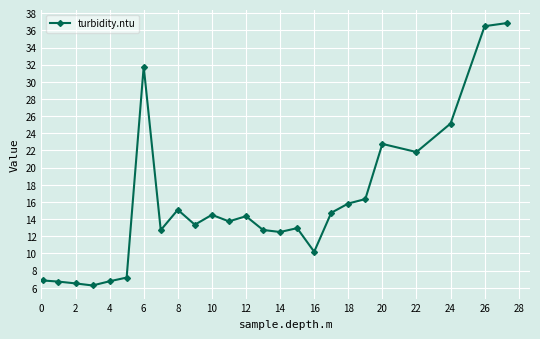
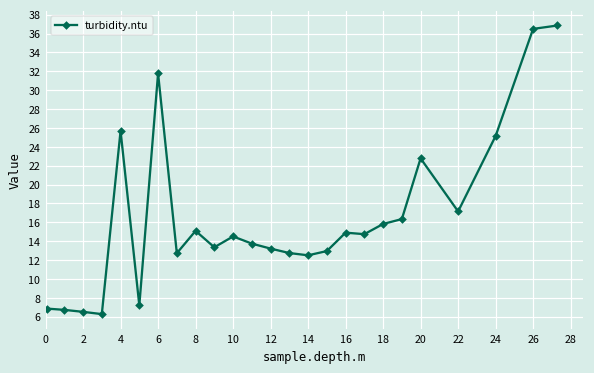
  {
    "2": 7,
-   "4": 7,
+   "4": 26,
    "6": 32,
    "8": 15,
    "10": 15,
-   "12": 14,
+   "12": 13,
    "14": 13,
-   "16": 10,
+   "16": 15,
    "18": 16,
    "20": 23,
-   "22": 22,
+   "22": 17,
    "24": 25,
    "26": 36
  }
